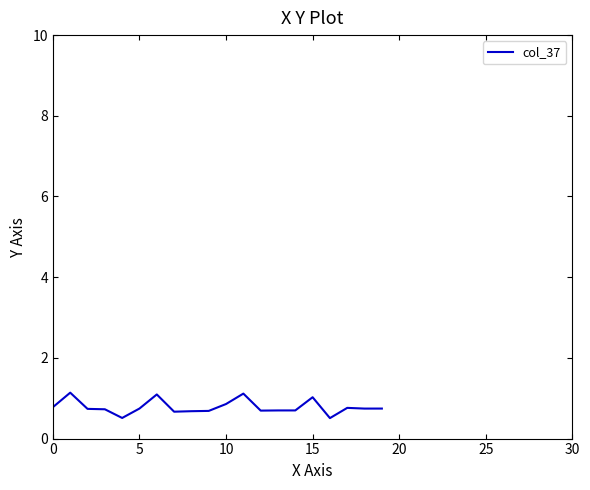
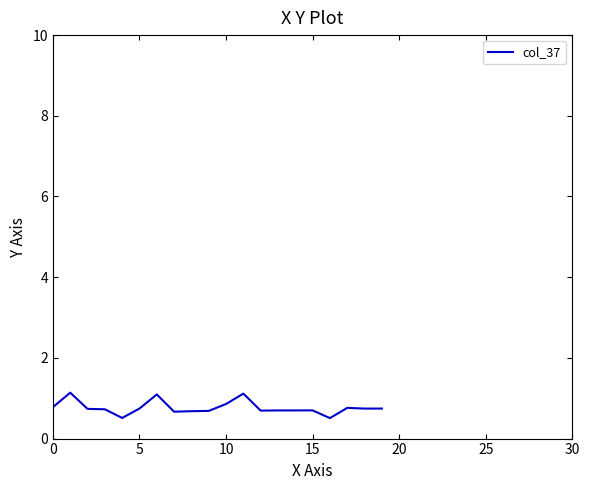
  {
    "0": 0.8,
    "5": 0.7,
    "10": 0.9,
-   "15": 1.0
+   "15": 0.7
  }
